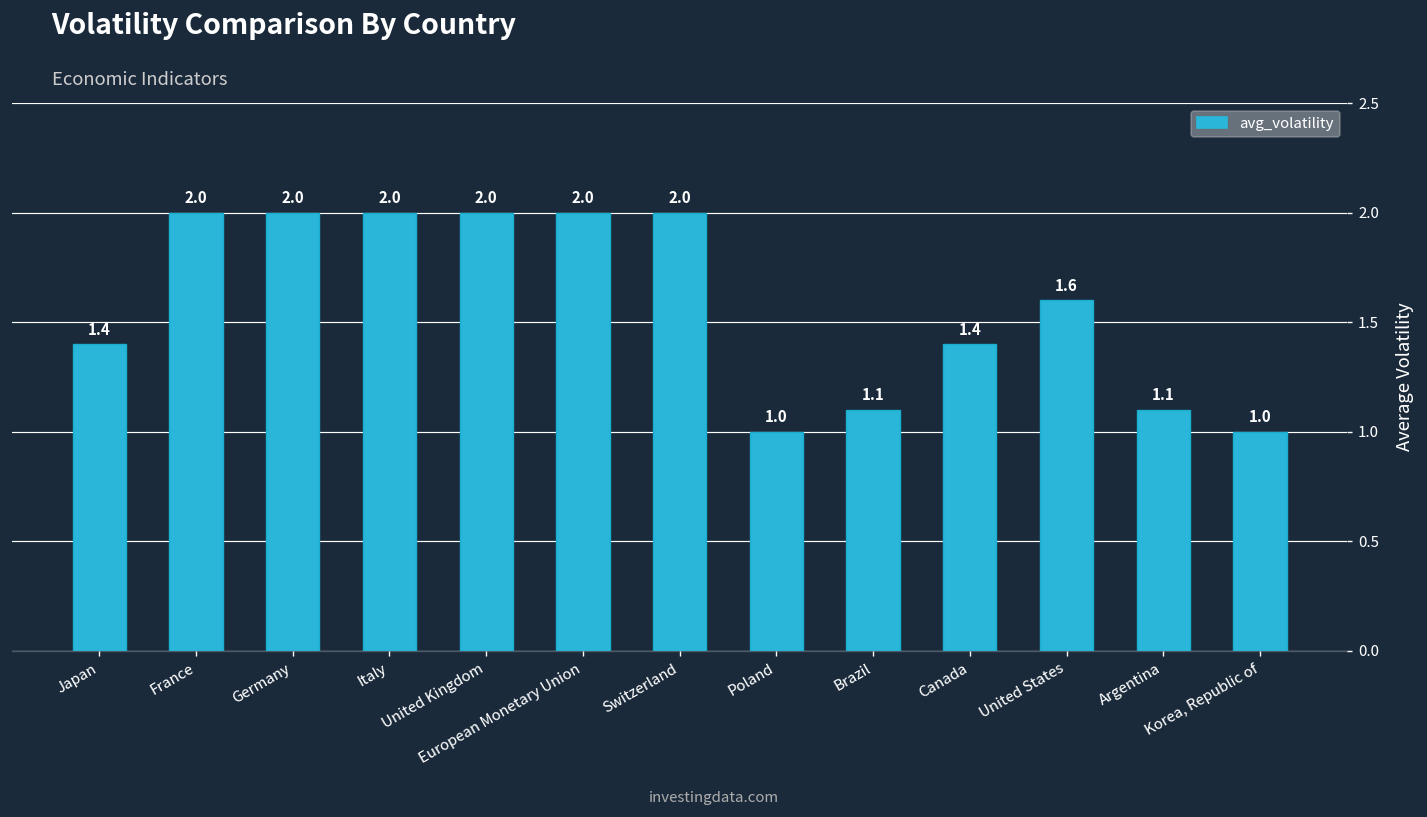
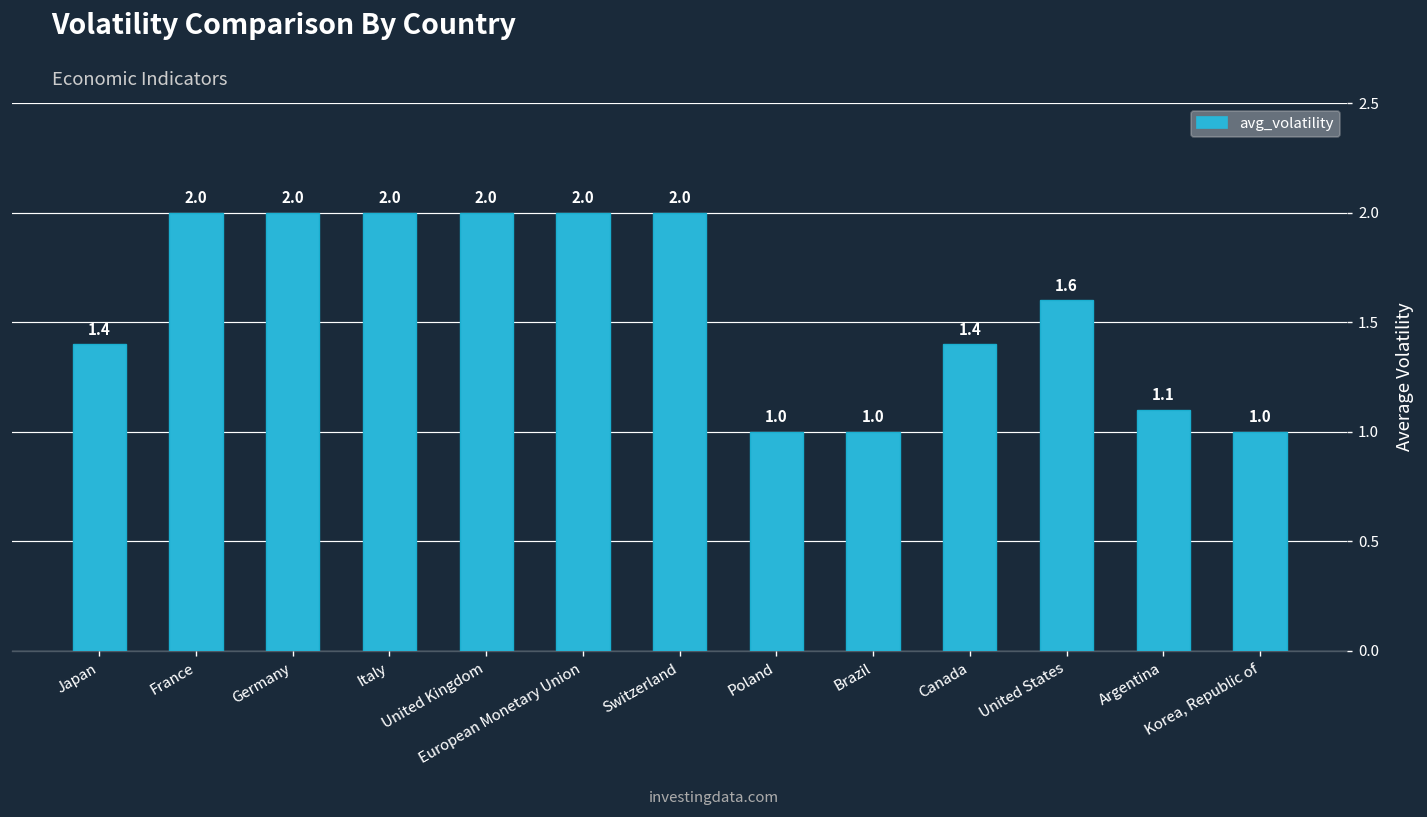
  {
    "Japan": 1.4,
    "France": 2.0,
    "Germany": 2.0,
    "Italy": 2.0,
    "United Kingdom": 2.0,
    "European Monetary Union": 2.0,
    "Switzerland": 2.0,
    "Poland": 1.0,
-   "Brazil": 1.1,
+   "Brazil": 1.0,
    "Canada": 1.4,
    "United States": 1.6,
    "Argentina": 1.1,
    "Korea, Republic of": 1.0
  }
